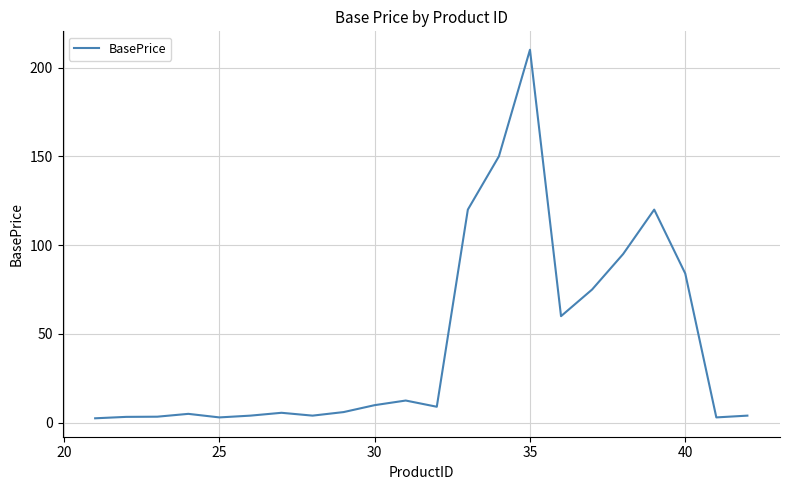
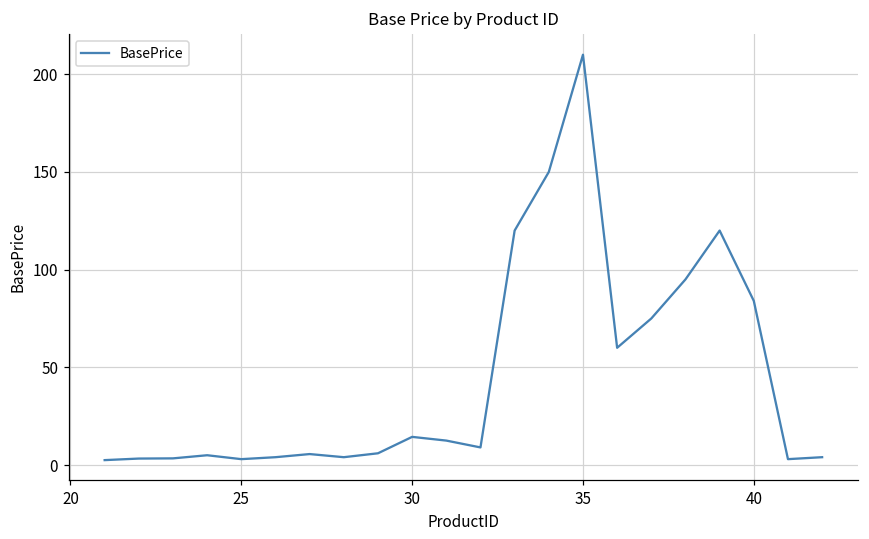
  {
    "25": 3,
-   "30": 10,
+   "30": 14,
    "35": 210,
    "40": 84
  }
